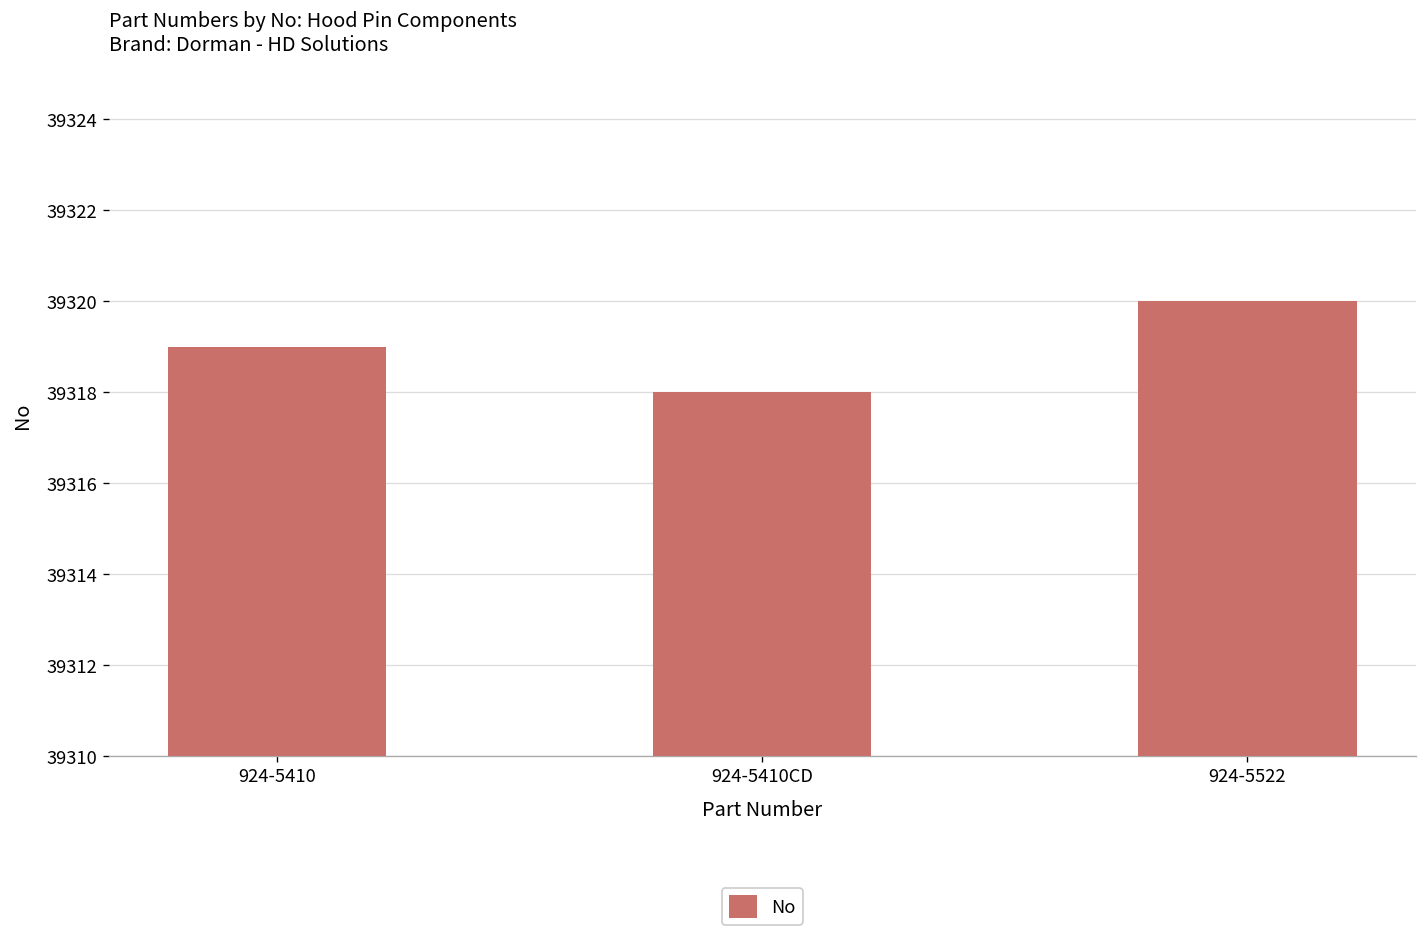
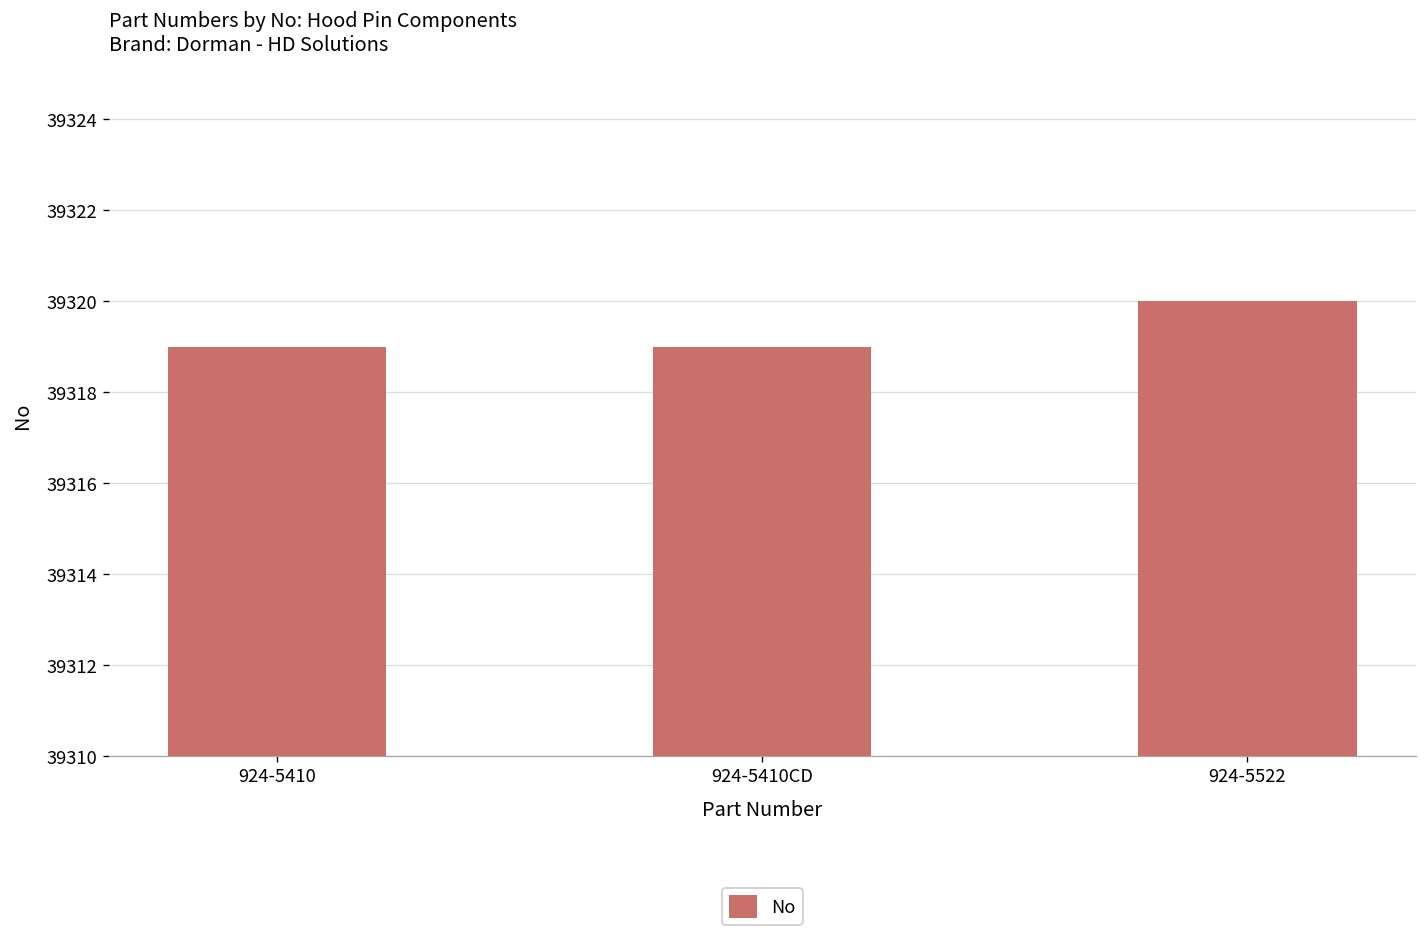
  {
    "924-5410": 39319,
-   "924-5410CD": 39318,
+   "924-5410CD": 39319,
    "924-5522": 39320
  }
